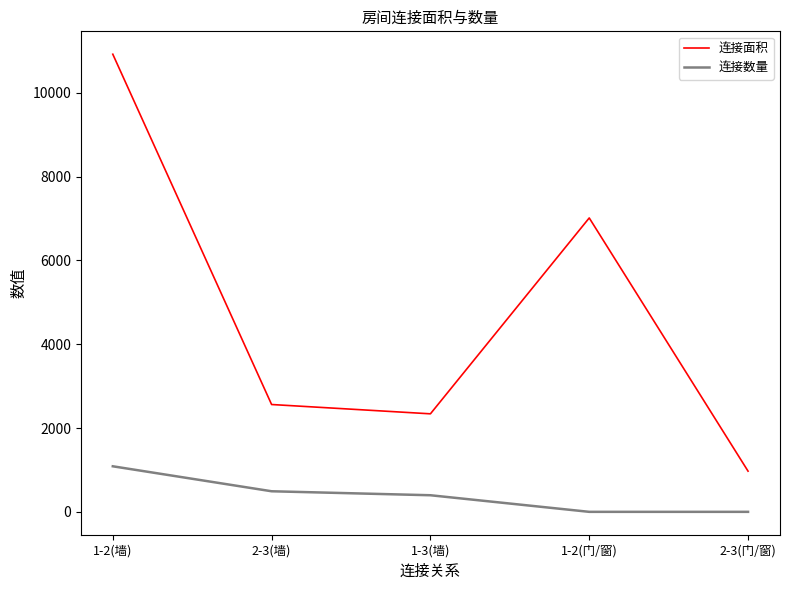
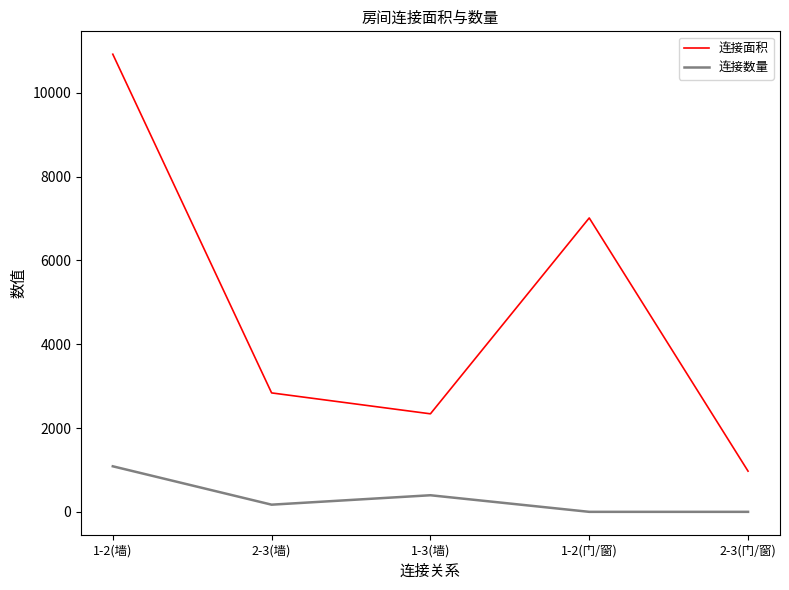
  {
    "连接面积": {
      "1-2(墙)": 10900,
-     "2-3(墙)": 2600,
+     "2-3(墙)": 2800,
      "1-3(墙)": 2300,
      "1-2(门/窗)": 7000,
      "2-3(门/窗)": 1000
    },
    "连接数量": {
      "1-2(墙)": 1100,
-     "2-3(墙)": 500,
+     "2-3(墙)": 200,
      "1-3(墙)": 400,
      "1-2(门/窗)": 0,
      "2-3(门/窗)": 0
    }
  }
